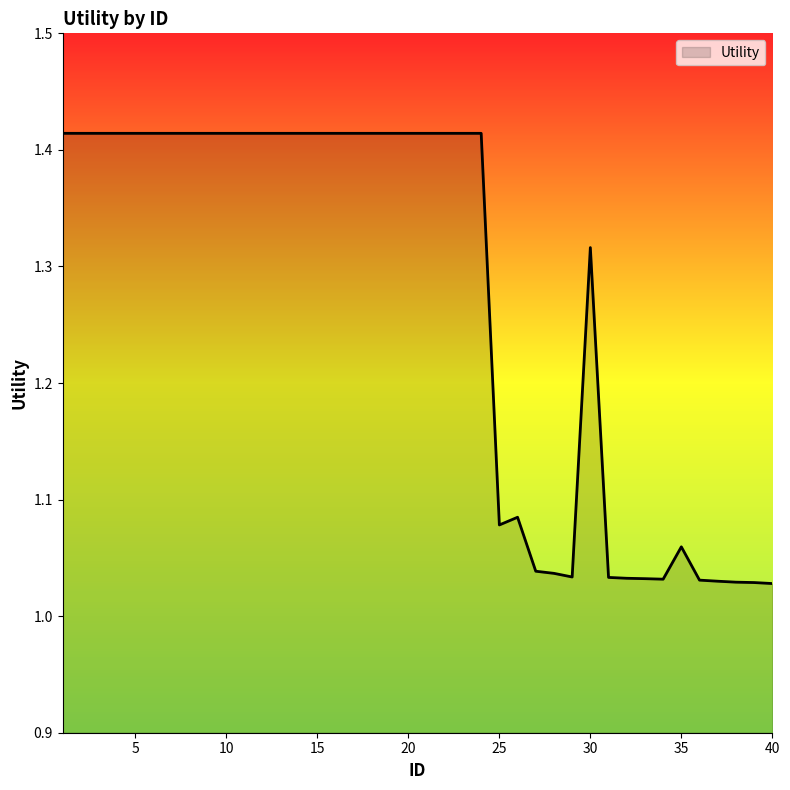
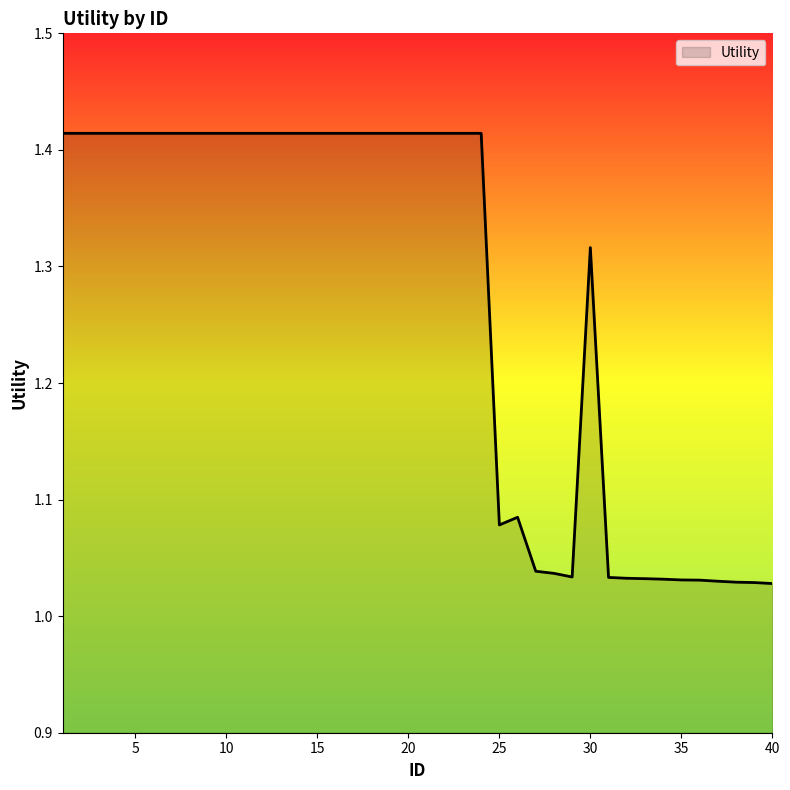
  {
    "5": 1.414,
    "10": 1.414,
    "15": 1.414,
    "20": 1.414,
    "25": 1.078,
    "30": 1.316,
-   "35": 1.059,
+   "35": 1.031,
    "40": 1.028
  }
